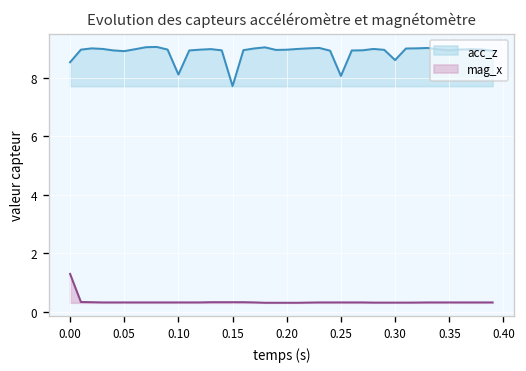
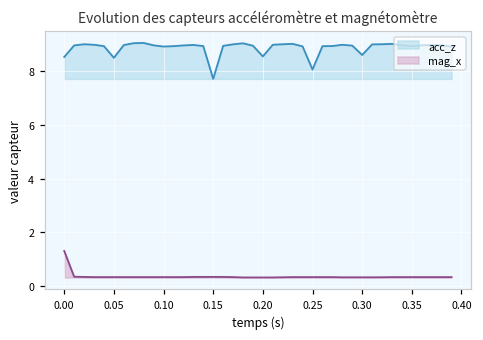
  {
    "acc_z": {
      "0.00": 8.5,
-     "0.05": 8.9,
-     "0.10": 8.1,
+     "0.05": 8.5,
+     "0.10": 8.9,
      "0.15": 7.7,
-     "0.20": 9.0,
+     "0.20": 8.6,
      "0.25": 8.1,
      "0.30": 8.6
    },
    "mag_x": {
      "0.00": 1.3,
      "0.05": 0.3,
      "0.10": 0.3,
      "0.15": 0.3,
      "0.20": 0.3,
      "0.25": 0.3,
      "0.30": 0.3,
      "0.35": 0.3
    }
  }
